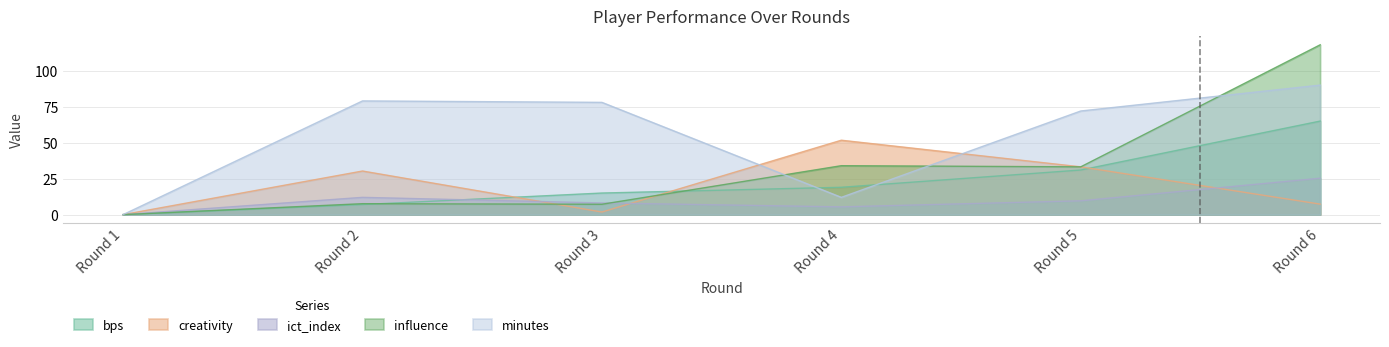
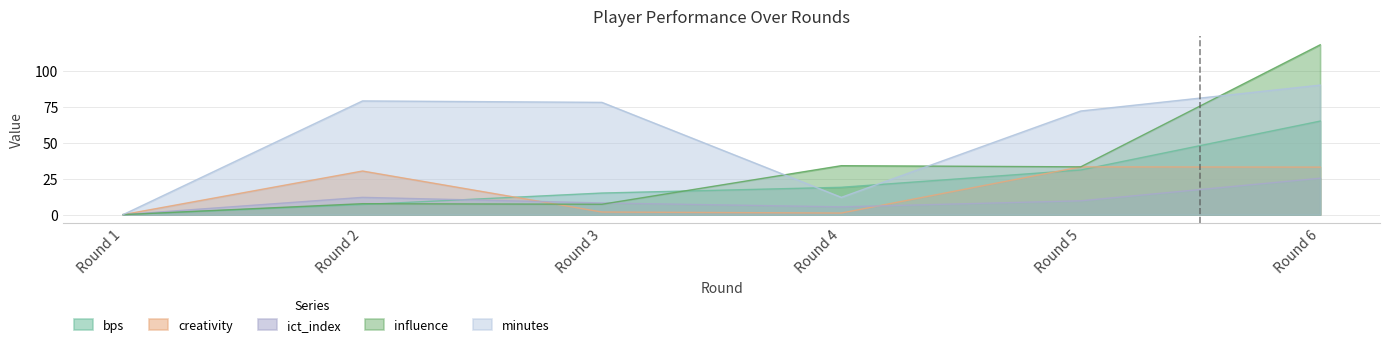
  {
    "creativity": {
      "Round 2": 30,
      "Round 3": 2,
-     "Round 4": 52,
-     "Round 6": 7
+     "Round 4": 1,
+     "Round 6": 33
    }
  }
